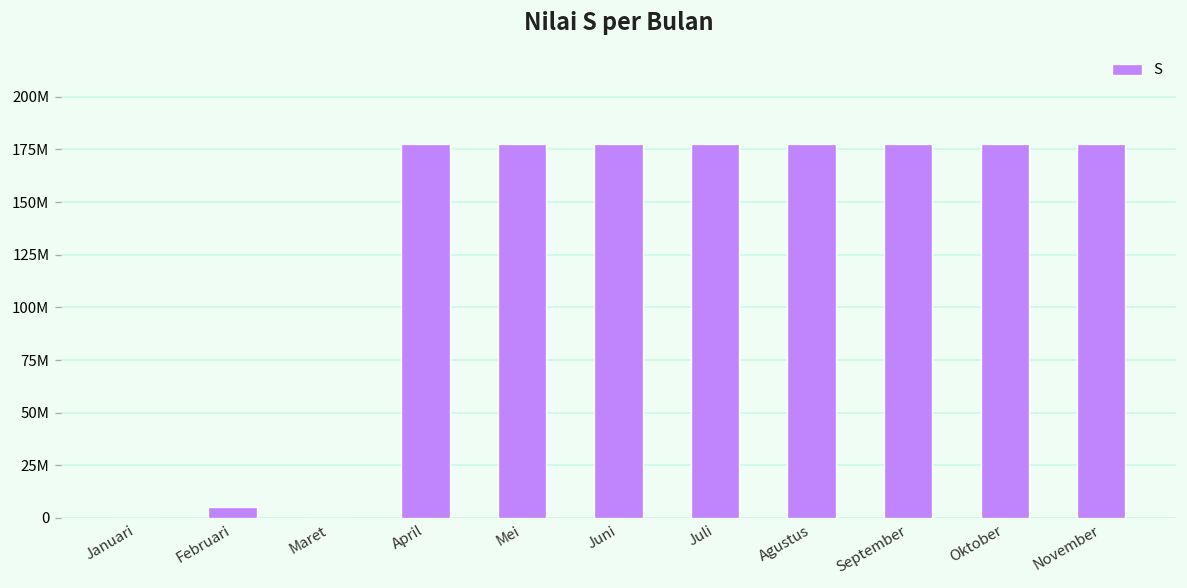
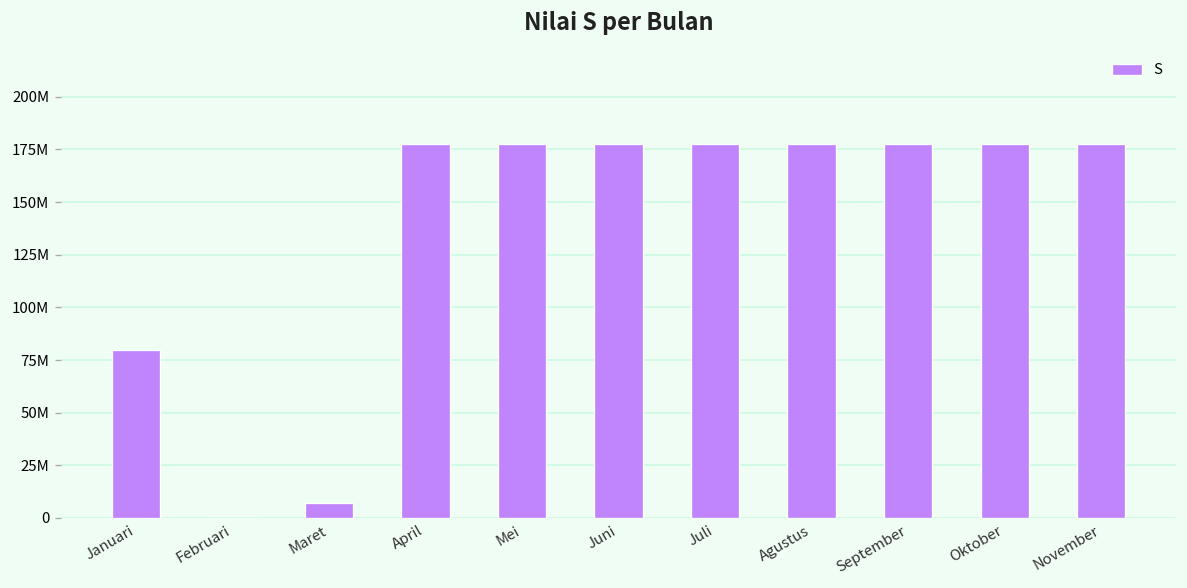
  {
-   "Januari": 0,
-   "Februari": 5000000,
-   "Maret": 0,
+   "Januari": 80000000,
+   "Februari": 0,
+   "Maret": 7000000,
    "April": 178000000,
    "Mei": 178000000,
    "Juni": 178000000,
    "Juli": 178000000,
    "Agustus": 178000000,
    "September": 178000000,
    "Oktober": 178000000,
    "November": 178000000
  }
